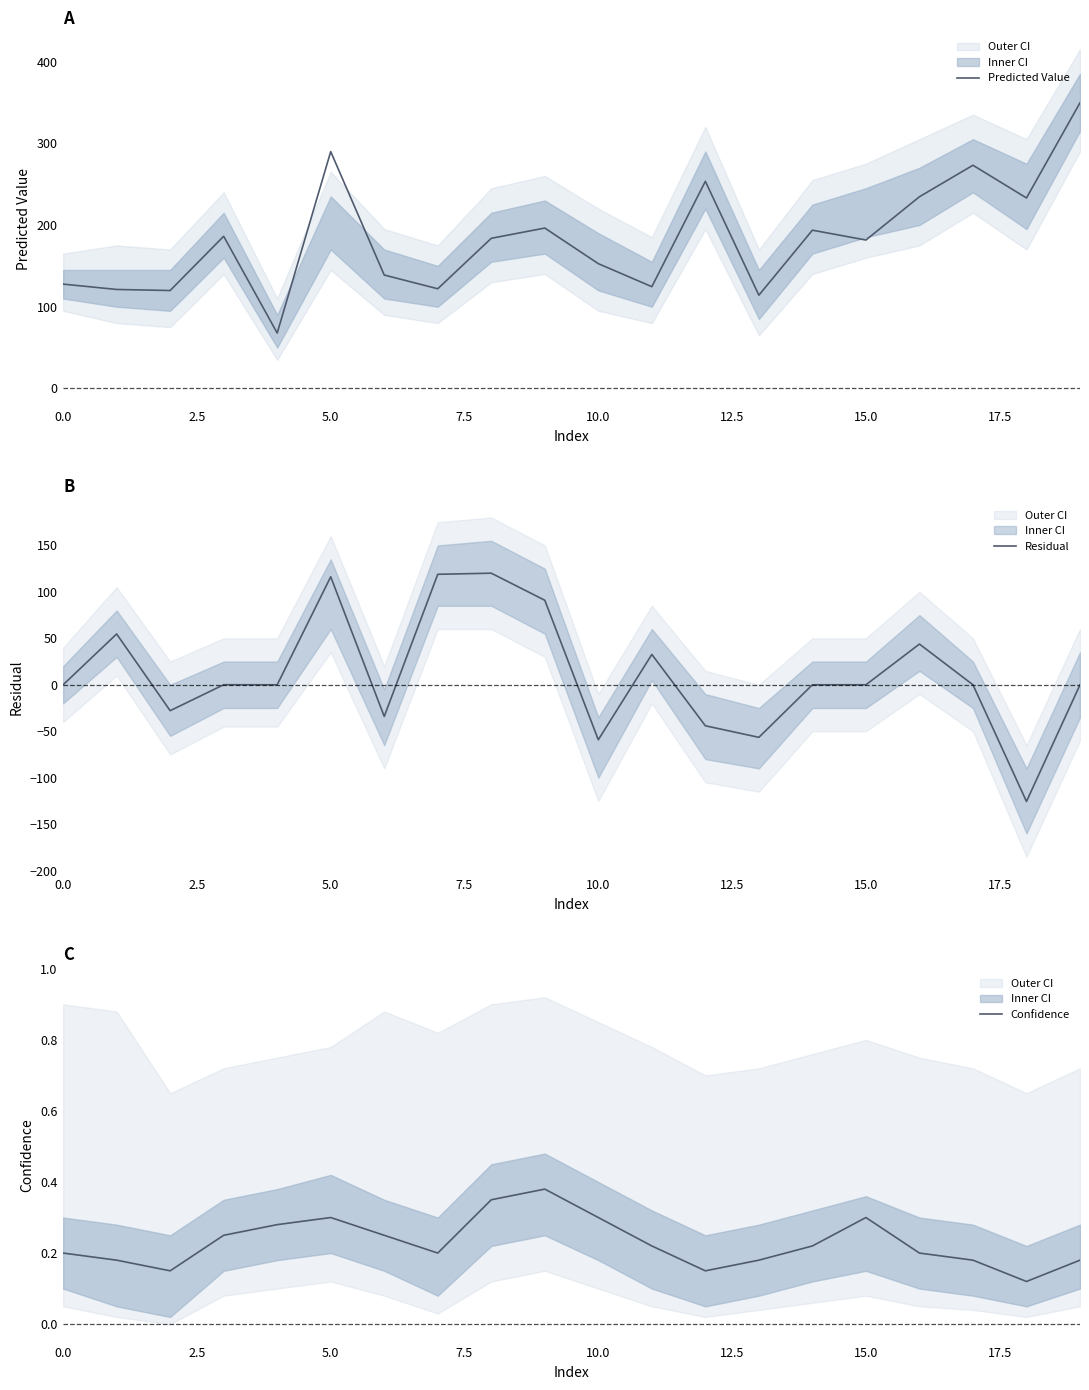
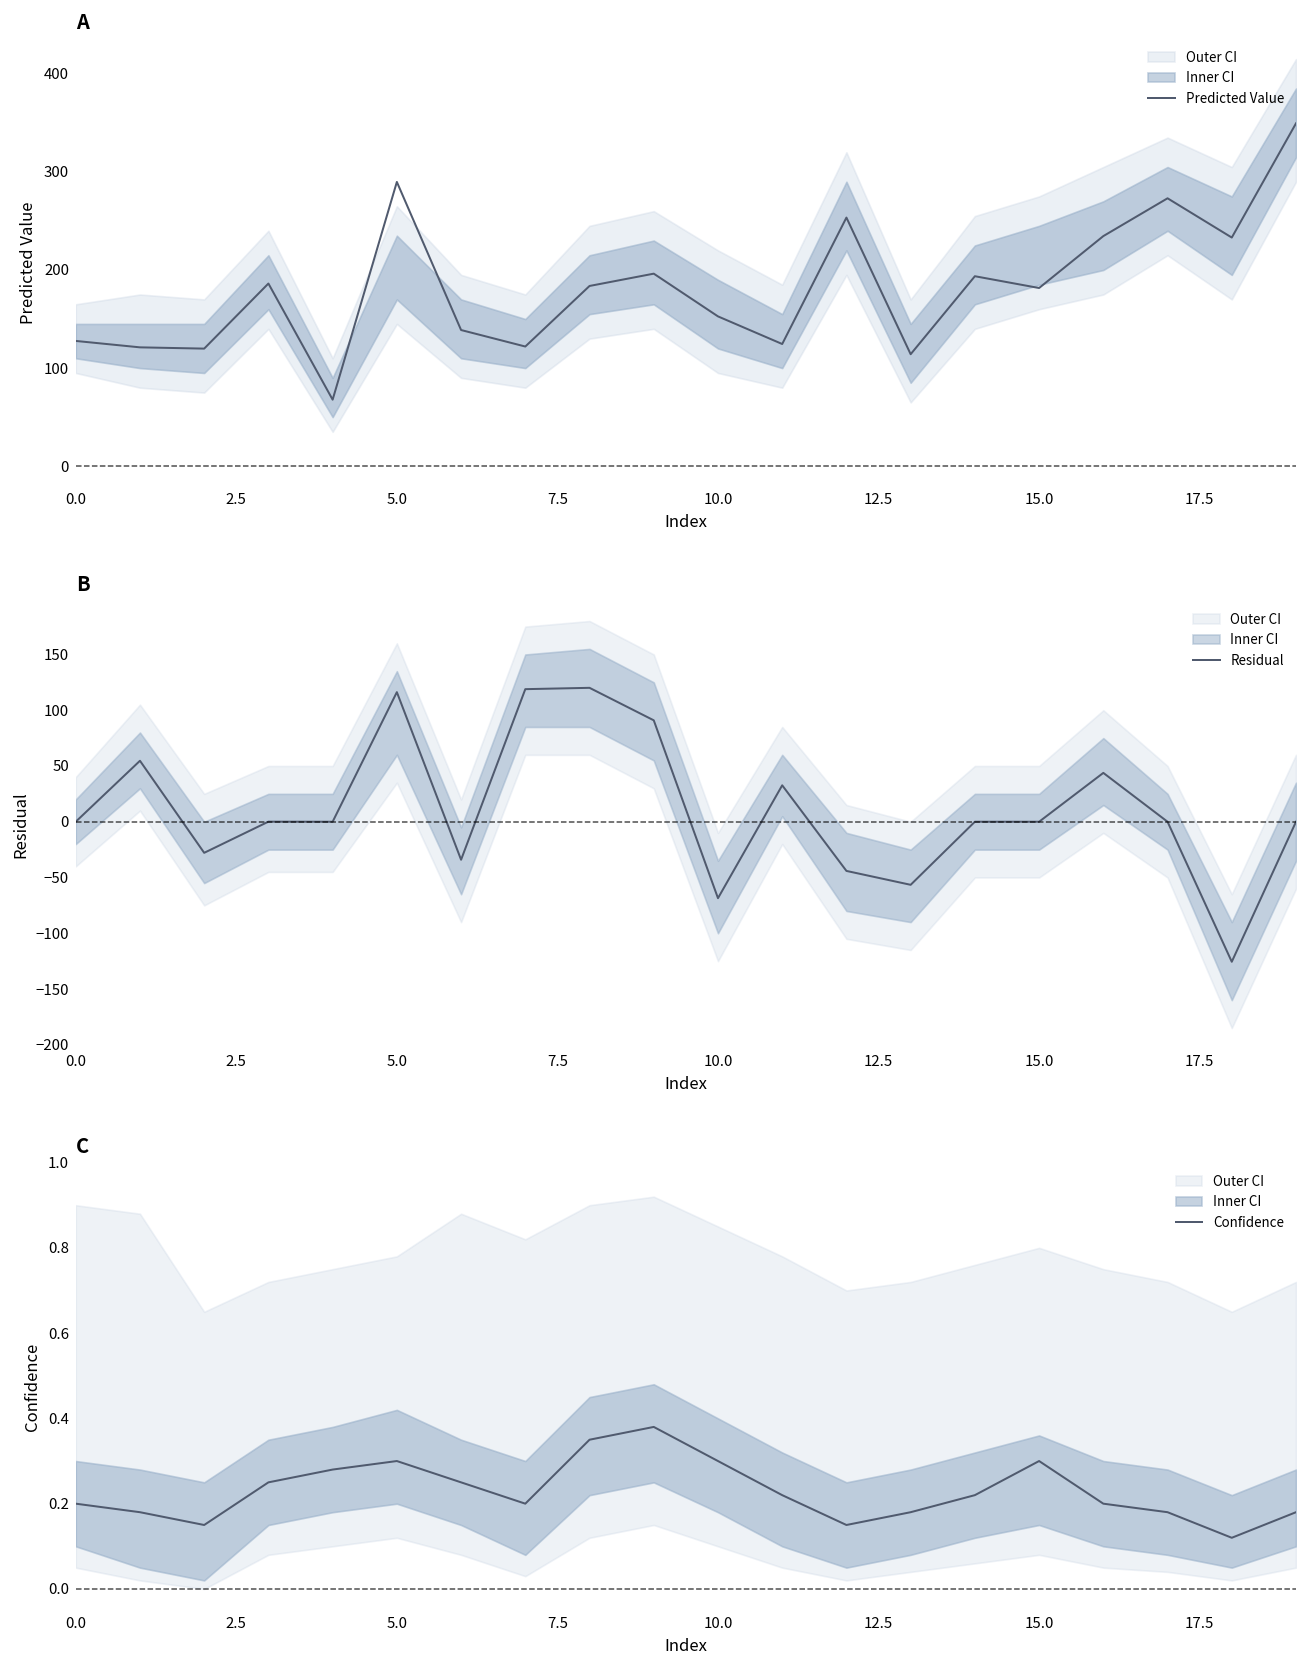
  {
    "A": {
      "Predicted Value": {
        "0.0": 130,
        "5.0": 290,
        "10.0": 150,
        "15.0": 180
      }
    },
    "B": {
      "Residual": {
        "0.0": 0,
        "5.0": 120,
-       "10.0": -60,
+       "10.0": -70,
        "15.0": 0
      }
    },
    "C": {
      "Confidence": {
        "0.0": 0.20,
        "5.0": 0.30,
        "10.0": 0.30,
        "15.0": 0.30
      }
    }
  }
